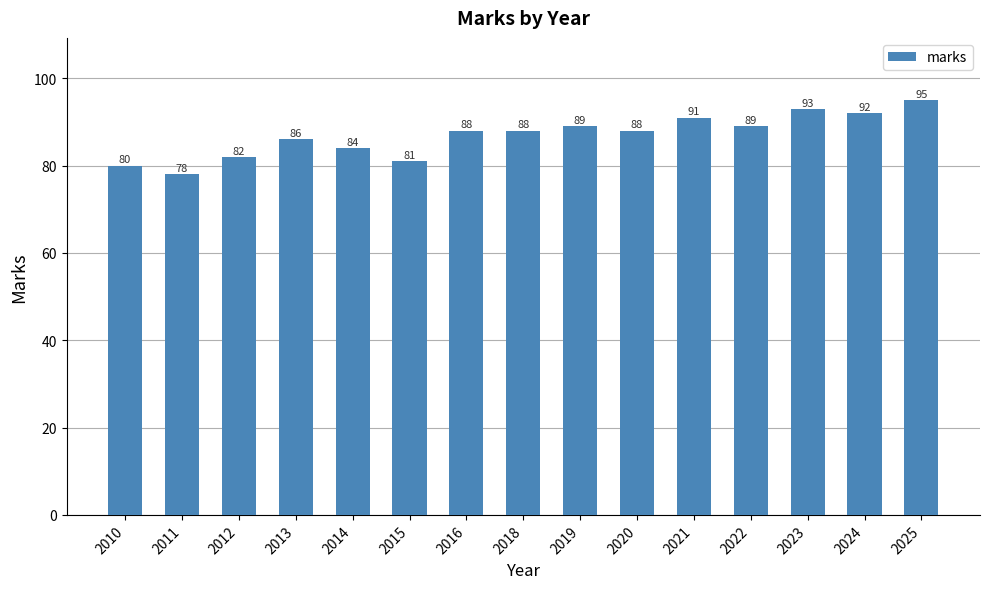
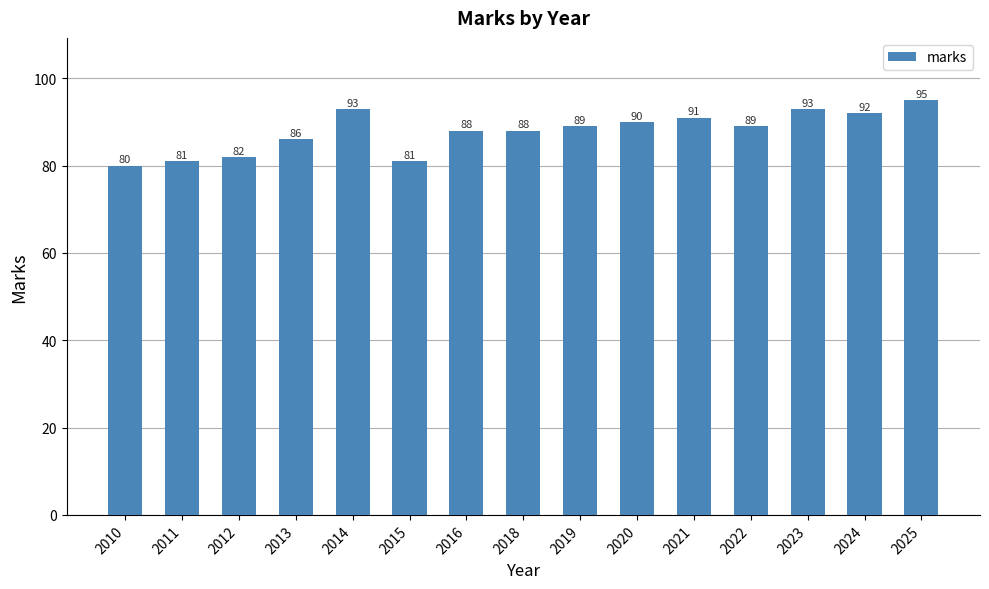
  {
    "2010": 80,
-   "2011": 78,
+   "2011": 81,
    "2012": 82,
    "2013": 86,
-   "2014": 84,
+   "2014": 93,
    "2015": 81,
    "2016": 88,
    "2018": 88,
    "2019": 89,
-   "2020": 88,
+   "2020": 90,
    "2021": 91,
    "2022": 89,
    "2023": 93,
    "2024": 92,
    "2025": 95
  }
